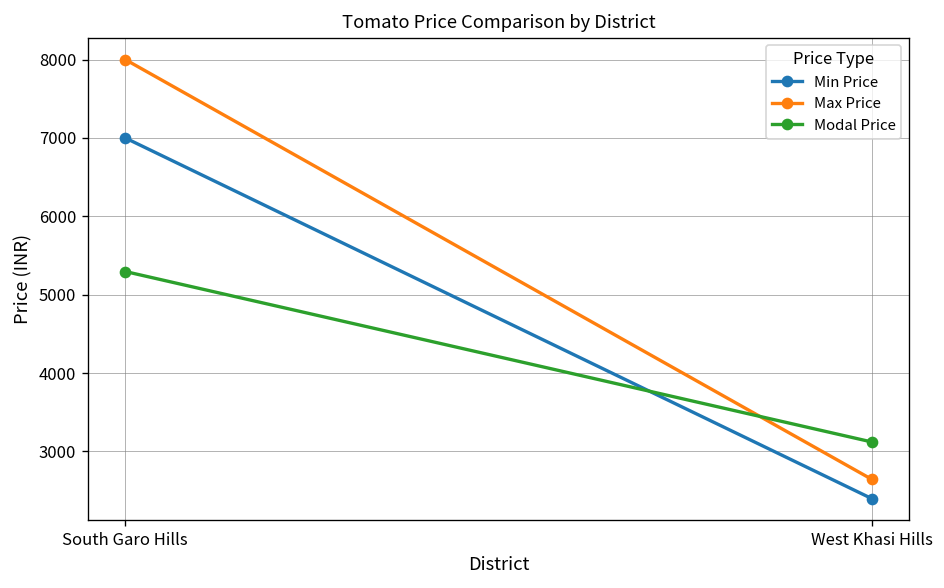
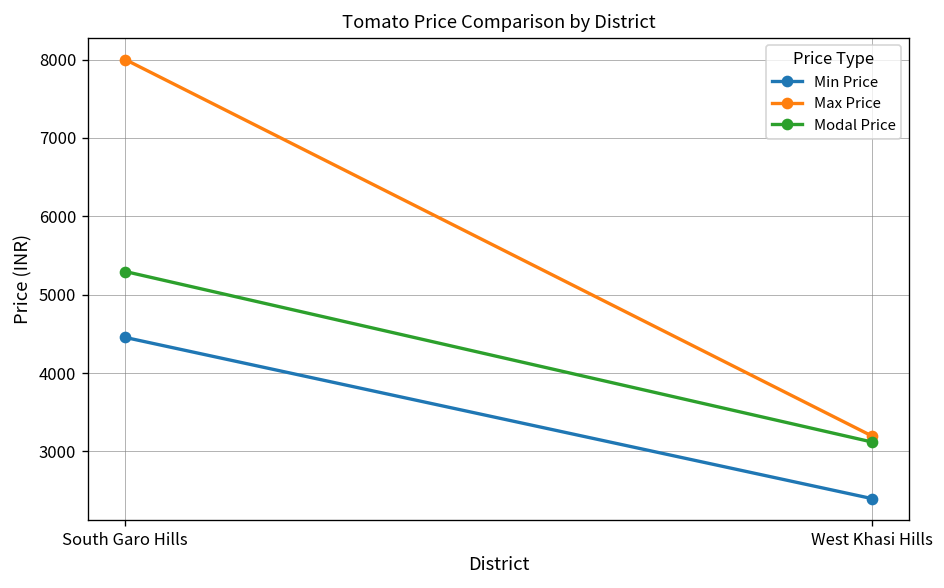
  {
    "Min Price": {
-     "South Garo Hills": 7000,
+     "South Garo Hills": 4500,
      "West Khasi Hills": 2400
    },
    "Max Price": {
      "South Garo Hills": 8000,
-     "West Khasi Hills": 2600
+     "West Khasi Hills": 3200
    },
    "Modal Price": {
      "South Garo Hills": 5300,
      "West Khasi Hills": 3100
    }
  }
